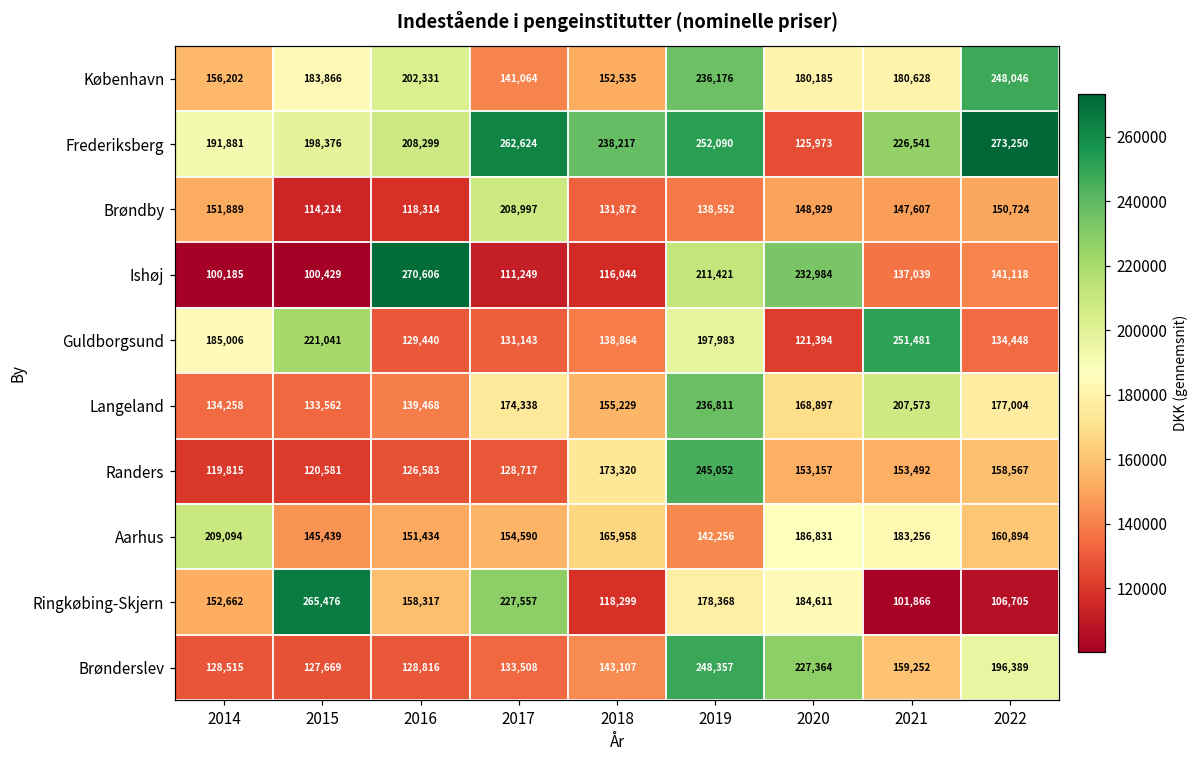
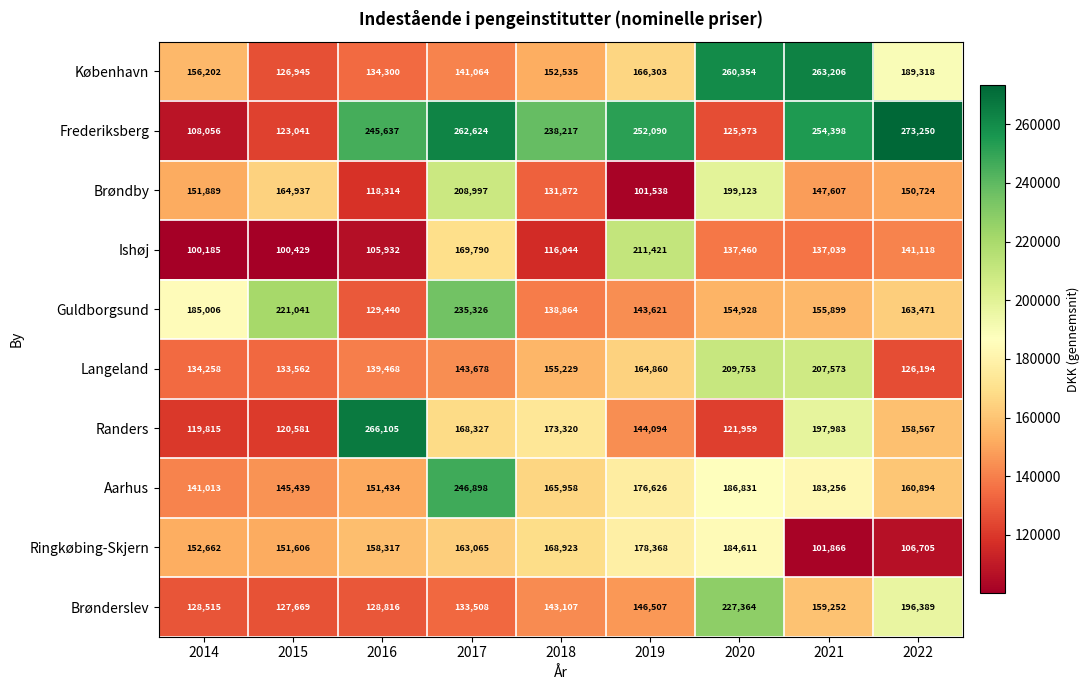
  {
    "København": {
      "2014": "156,202",
-     "2015": "183,866",
-     "2016": "202,331",
+     "2015": "126,945",
+     "2016": "134,300",
      "2017": "141,064",
      "2018": "152,535",
-     "2019": "236,176",
-     "2020": "180,185",
-     "2021": "180,628",
-     "2022": "248,046"
+     "2019": "166,303",
+     "2020": "260,354",
+     "2021": "263,206",
+     "2022": "189,318"
    },
    "Frederiksberg": {
-     "2014": "191,881",
-     "2015": "198,376",
-     "2016": "208,299",
+     "2014": "108,056",
+     "2015": "123,041",
+     "2016": "245,637",
      "2017": "262,624",
      "2018": "238,217",
      "2019": "252,090",
      "2020": "125,973",
-     "2021": "226,541",
+     "2021": "254,398",
      "2022": "273,250"
    },
    "Brøndby": {
      "2014": "151,889",
-     "2015": "114,214",
+     "2015": "164,937",
      "2016": "118,314",
      "2017": "208,997",
      "2018": "131,872",
-     "2019": "138,552",
-     "2020": "148,929",
+     "2019": "101,538",
+     "2020": "199,123",
      "2021": "147,607",
      "2022": "150,724"
    },
    "Ishøj": {
      "2014": "100,185",
      "2015": "100,429",
-     "2016": "270,606",
-     "2017": "111,249",
+     "2016": "105,932",
+     "2017": "169,790",
      "2018": "116,044",
      "2019": "211,421",
-     "2020": "232,984",
+     "2020": "137,460",
      "2021": "137,039",
      "2022": "141,118"
    },
    "Guldborgsund": {
      "2014": "185,006",
      "2015": "221,041",
      "2016": "129,440",
-     "2017": "131,143",
+     "2017": "235,326",
      "2018": "138,864",
-     "2019": "197,983",
-     "2020": "121,394",
-     "2021": "251,481",
-     "2022": "134,448"
+     "2019": "143,621",
+     "2020": "154,928",
+     "2021": "155,899",
+     "2022": "163,471"
    },
    "Langeland": {
      "2014": "134,258",
      "2015": "133,562",
      "2016": "139,468",
-     "2017": "174,338",
+     "2017": "143,678",
      "2018": "155,229",
-     "2019": "236,811",
-     "2020": "168,897",
+     "2019": "164,860",
+     "2020": "209,753",
      "2021": "207,573",
-     "2022": "177,004"
+     "2022": "126,194"
    },
    "Randers": {
      "2014": "119,815",
      "2015": "120,581",
-     "2016": "126,583",
-     "2017": "128,717",
+     "2016": "266,105",
+     "2017": "168,327",
      "2018": "173,320",
-     "2019": "245,052",
-     "2020": "153,157",
-     "2021": "153,492",
+     "2019": "144,094",
+     "2020": "121,959",
+     "2021": "197,983",
      "2022": "158,567"
    },
    "Aarhus": {
-     "2014": "209,094",
+     "2014": "141,013",
      "2015": "145,439",
      "2016": "151,434",
-     "2017": "154,590",
+     "2017": "246,898",
      "2018": "165,958",
-     "2019": "142,256",
+     "2019": "176,626",
      "2020": "186,831",
      "2021": "183,256",
      "2022": "160,894"
    },
    "Ringkøbing-Skjern": {
      "2014": "152,662",
-     "2015": "265,476",
+     "2015": "151,606",
      "2016": "158,317",
-     "2017": "227,557",
-     "2018": "118,299",
+     "2017": "163,065",
+     "2018": "168,923",
      "2019": "178,368",
      "2020": "184,611",
      "2021": "101,866",
      "2022": "106,705"
    },
    "Brønderslev": {
      "2014": "128,515",
      "2015": "127,669",
      "2016": "128,816",
      "2017": "133,508",
      "2018": "143,107",
-     "2019": "248,357",
+     "2019": "146,507",
      "2020": "227,364",
      "2021": "159,252",
      "2022": "196,389"
    }
  }
